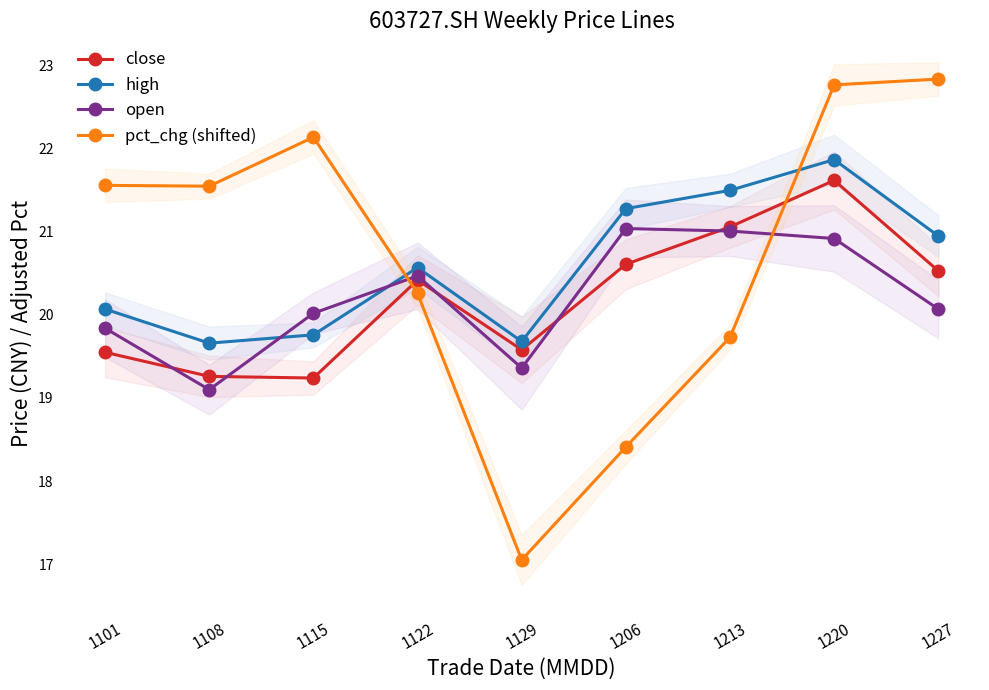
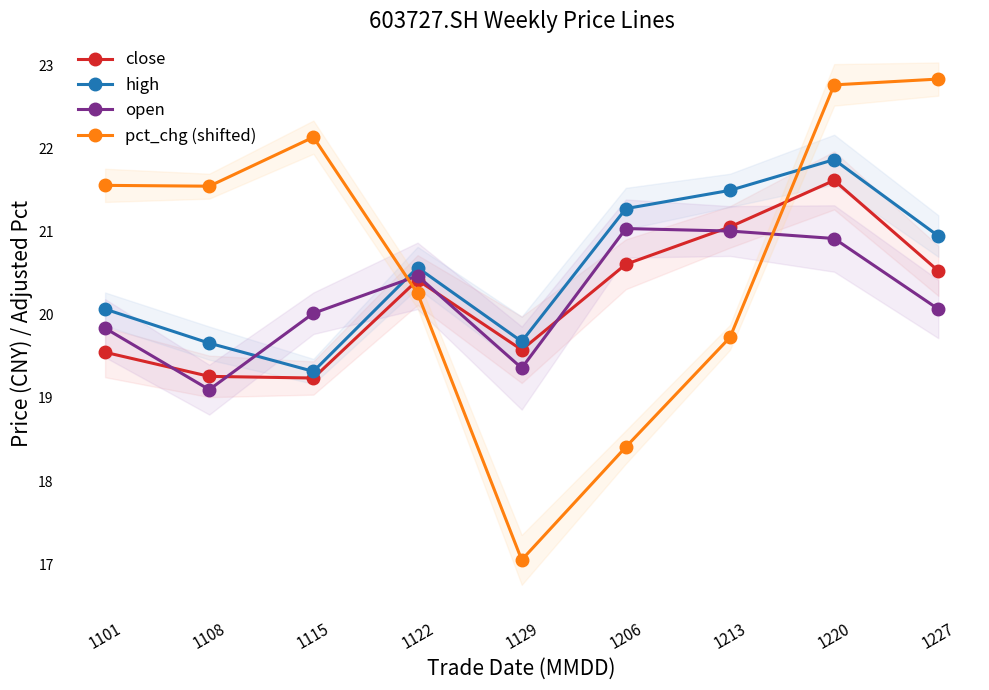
  {
    "close": {
      "1101": 19.6,
      "1108": 19.3,
      "1115": 19.2,
      "1129": 19.6,
      "1206": 20.6,
      "1213": 21.1,
      "1220": 21.6,
      "1227": 20.5
    },
    "high": {
      "1101": 20.1,
      "1108": 19.7,
-     "1115": 19.8,
+     "1115": 19.3,
      "1122": 20.6,
      "1129": 19.7,
      "1206": 21.3,
      "1213": 21.5,
      "1220": 21.9,
      "1227": 21.0
    },
    "open": {
      "1108": 19.1,
      "1115": 20.0,
      "1129": 19.4,
      "1206": 21.0,
      "1213": 21.0,
      "1220": 20.9,
      "1227": 20.1
    },
    "pct_chg (shifted)": {
      "1101": 21.6,
      "1108": 21.6,
      "1115": 22.1,
      "1122": 20.3,
      "1129": 17.1,
      "1206": 18.4,
      "1213": 19.7,
      "1220": 22.8,
      "1227": 22.8
    }
  }
